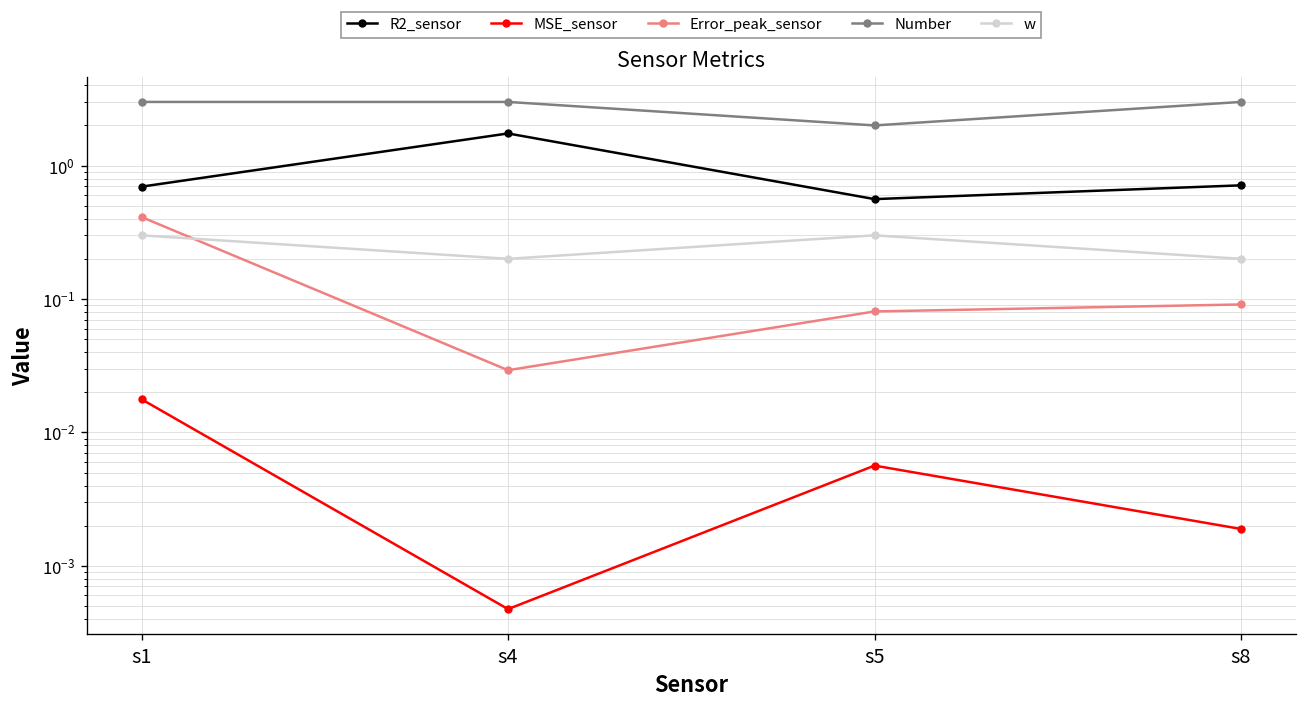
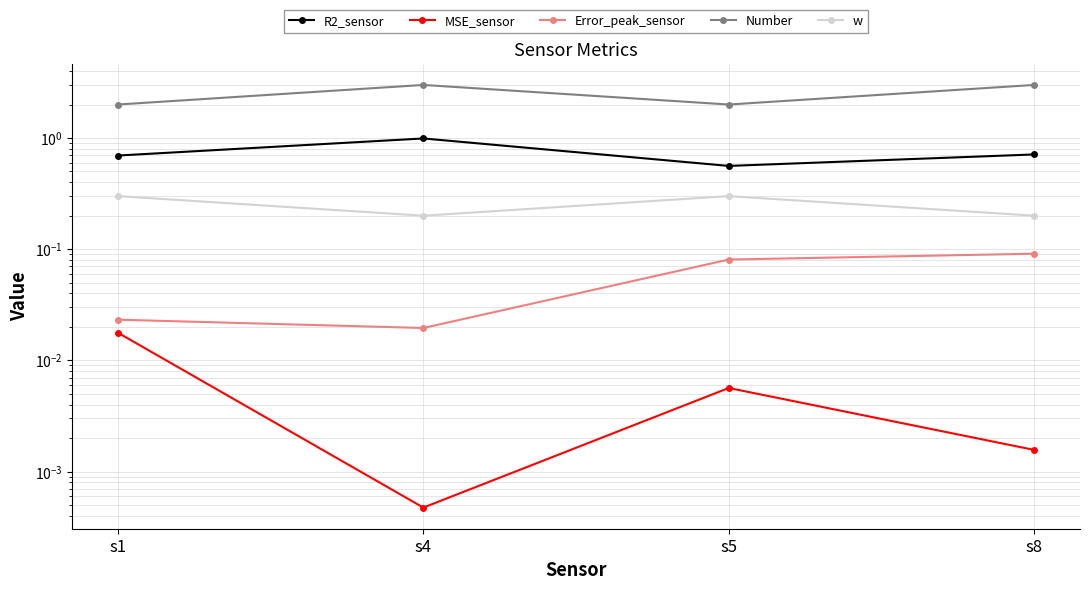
  {
    "R2_sensor": {
      "s1": 0.7,
-     "s4": 1.7,
+     "s4": 1.0,
      "s5": 0.6,
      "s8": 0.7
    },
    "MSE_sensor": {
      "s1": 0.018,
      "s4": 0.00047,
      "s5": 0.006,
-     "s8": 0.0019
+     "s8": 0.0016
    },
    "Error_peak_sensor": {
-     "s1": 0.41,
-     "s4": 0.029,
+     "s1": 0.023,
+     "s4": 0.020,
      "s5": 0.08,
      "s8": 0.09
    },
    "Number": {
-     "s1": 3,
+     "s1": 2,
      "s4": 3,
      "s5": 2,
      "s8": 3
    },
    "w": {
      "s1": 0.30,
      "s4": 0.20,
      "s5": 0.30,
      "s8": 0.20
    }
  }
